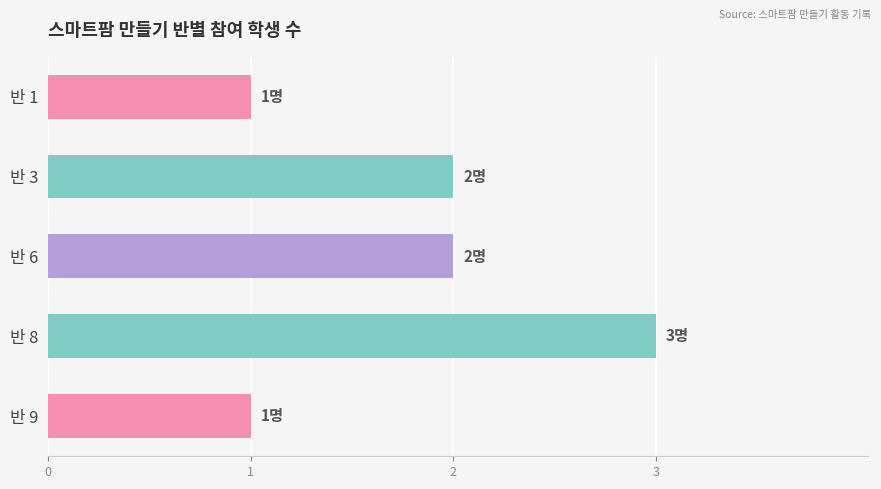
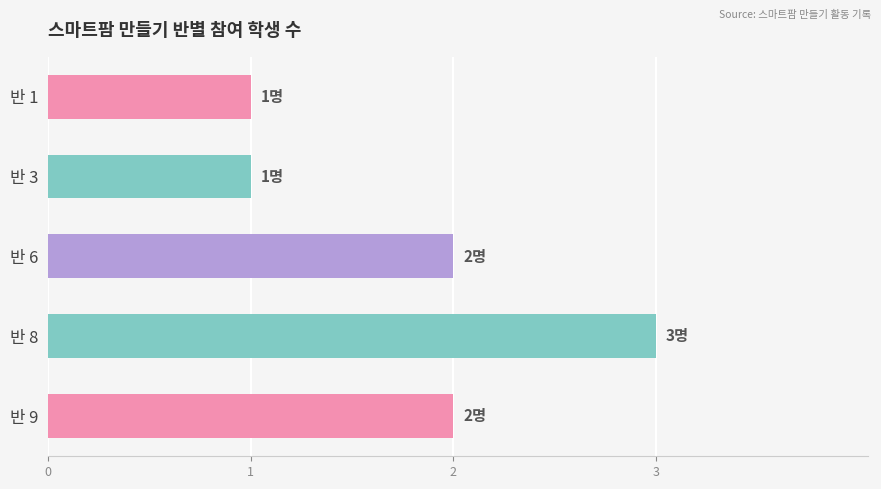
  {
    "반 1": "1명",
-   "반 3": "2명",
+   "반 3": "1명",
    "반 6": "2명",
    "반 8": "3명",
-   "반 9": "1명"
+   "반 9": "2명"
  }
